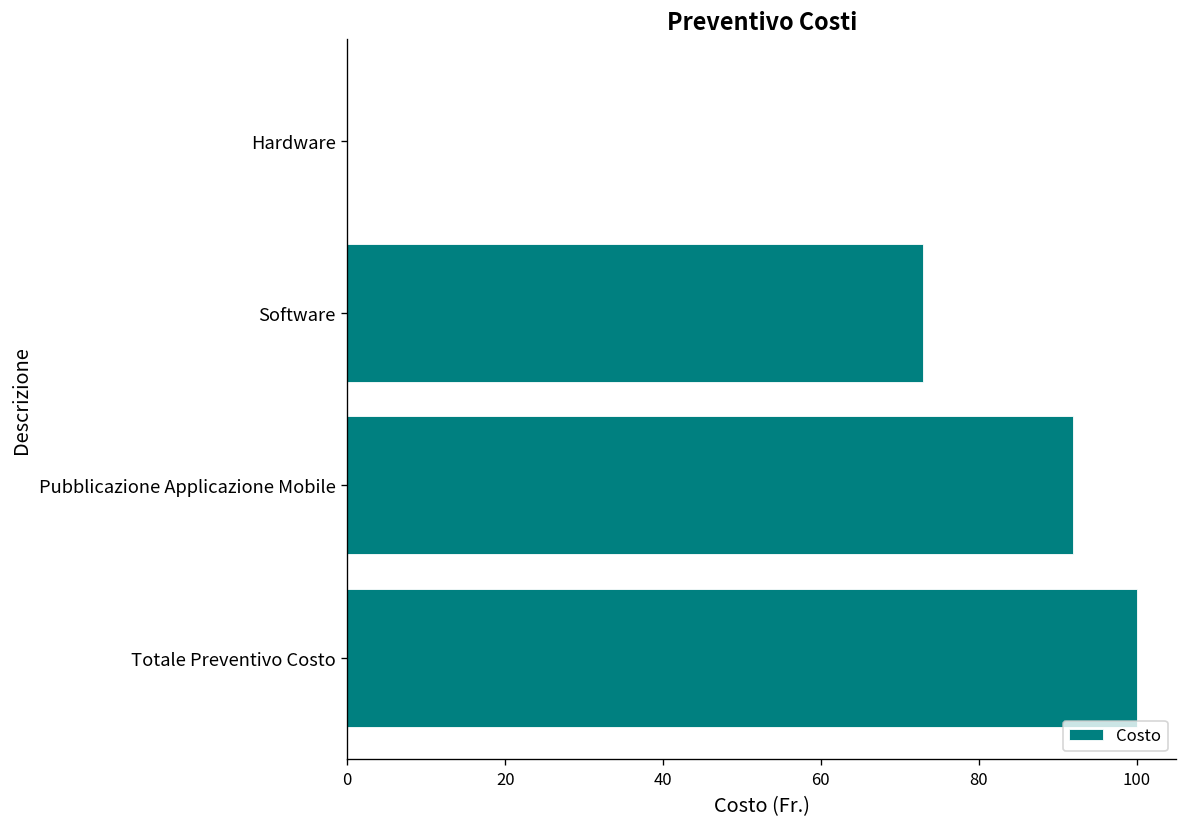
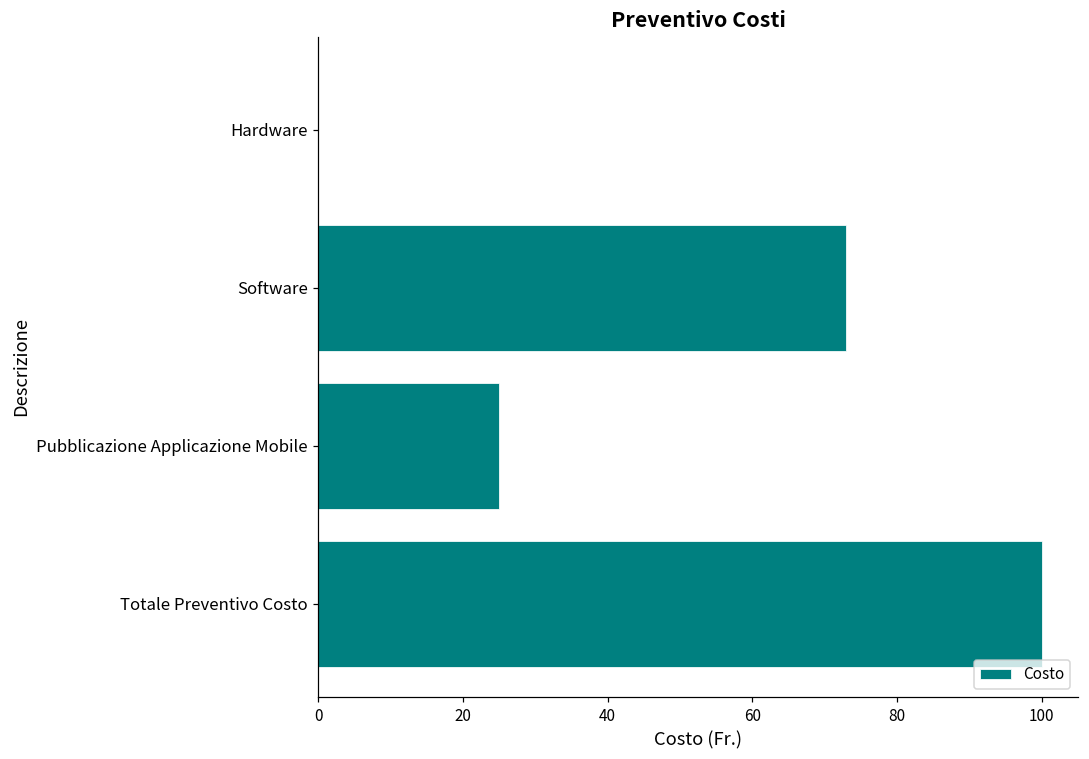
  {
    "Hardware": 0,
    "Software": 73,
-   "Pubblicazione Applicazione Mobile": 92,
+   "Pubblicazione Applicazione Mobile": 25,
    "Totale Preventivo Costo": 100
  }
